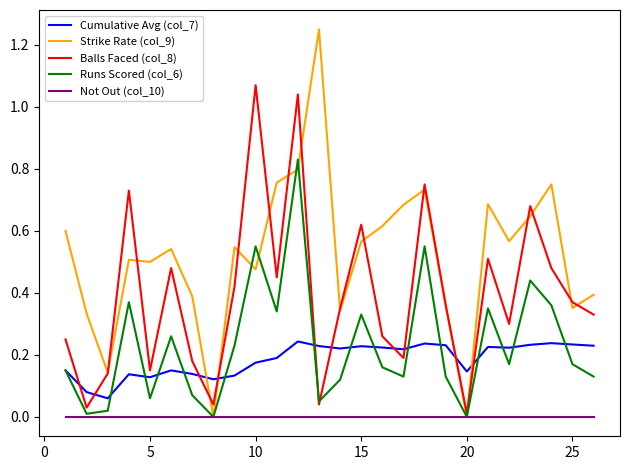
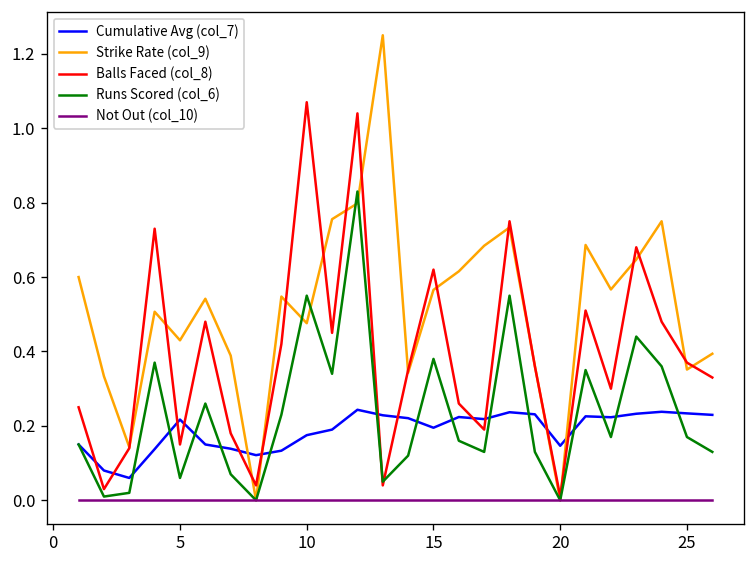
  {
    "Cumulative Avg (col_7)": {
-     "5": 0.13,
+     "5": 0.22,
      "10": 0.18,
-     "15": 0.23,
+     "15": 0.20,
      "20": 0.15,
      "25": 0.23
    },
    "Strike Rate (col_9)": {
-     "5": 0.50,
+     "5": 0.43,
      "10": 0.48,
      "15": 0.57,
      "25": 0.35
    },
    "Balls Faced (col_8)": {
      "5": 0.15,
      "10": 1.07,
      "15": 0.62,
      "20": 0.01,
      "25": 0.37
    },
    "Runs Scored (col_6)": {
      "5": 0.06,
      "10": 0.55,
-     "15": 0.33,
+     "15": 0.38,
      "25": 0.17
    },
    "Not Out (col_10)": {
      "5": 0.00,
      "10": 0.00,
      "15": 0.00,
      "25": 0.00
    }
  }
